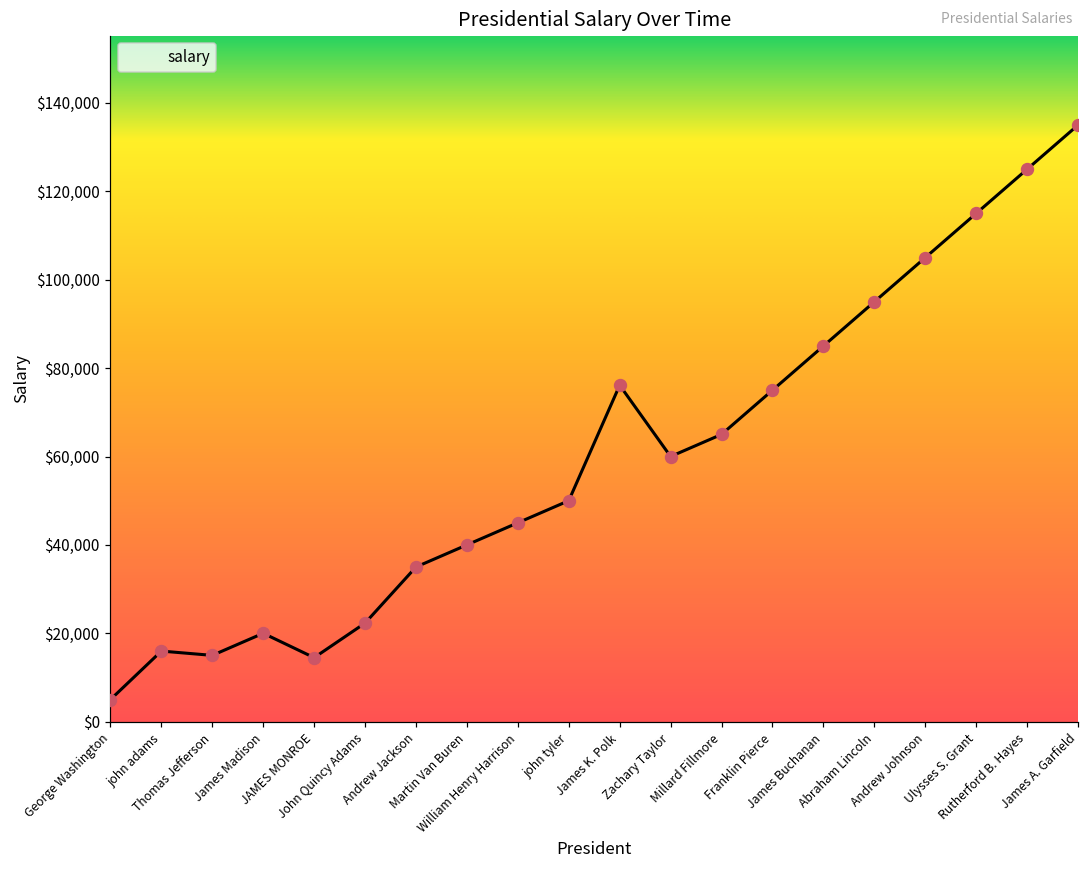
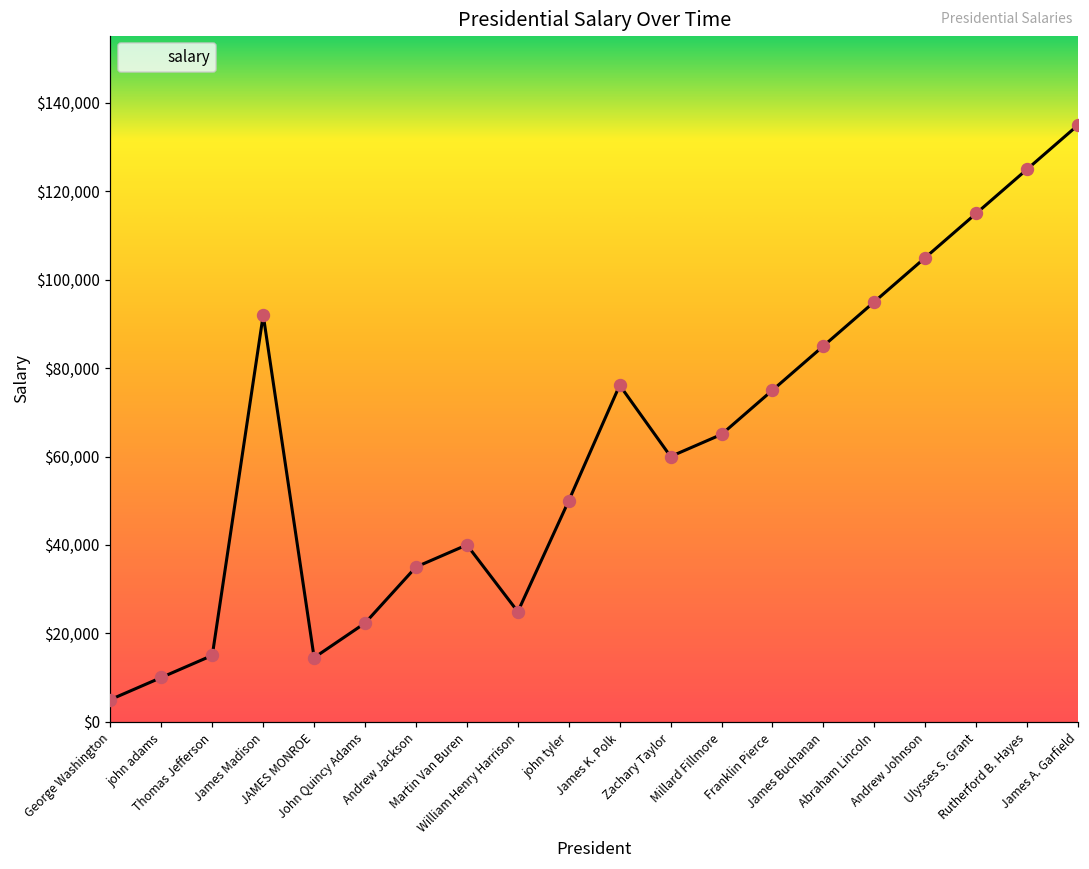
  {
    "George Washington": "$5,000",
-   "john adams": "$16,000",
+   "john adams": "$10,000",
    "Thomas Jefferson": "$15,000",
-   "James Madison": "$20,000",
+   "James Madison": "$92,000",
    "JAMES MONROE": "$14,000",
    "John Quincy Adams": "$22,000",
    "Andrew Jackson": "$35,000",
    "Martin Van Buren": "$40,000",
-   "William Henry Harrison": "$45,000",
+   "William Henry Harrison": "$25,000",
    "john tyler": "$50,000",
    "James K. Polk": "$76,000",
    "Zachary Taylor": "$60,000",
    "Millard Fillmore": "$65,000",
    "Franklin Pierce": "$75,000",
    "James Buchanan": "$85,000",
    "Abraham Lincoln": "$95,000",
    "Andrew Johnson": "$105,000",
    "Ulysses S. Grant": "$115,000",
    "Rutherford B. Hayes": "$125,000",
    "James A. Garfield": "$135,000"
  }
